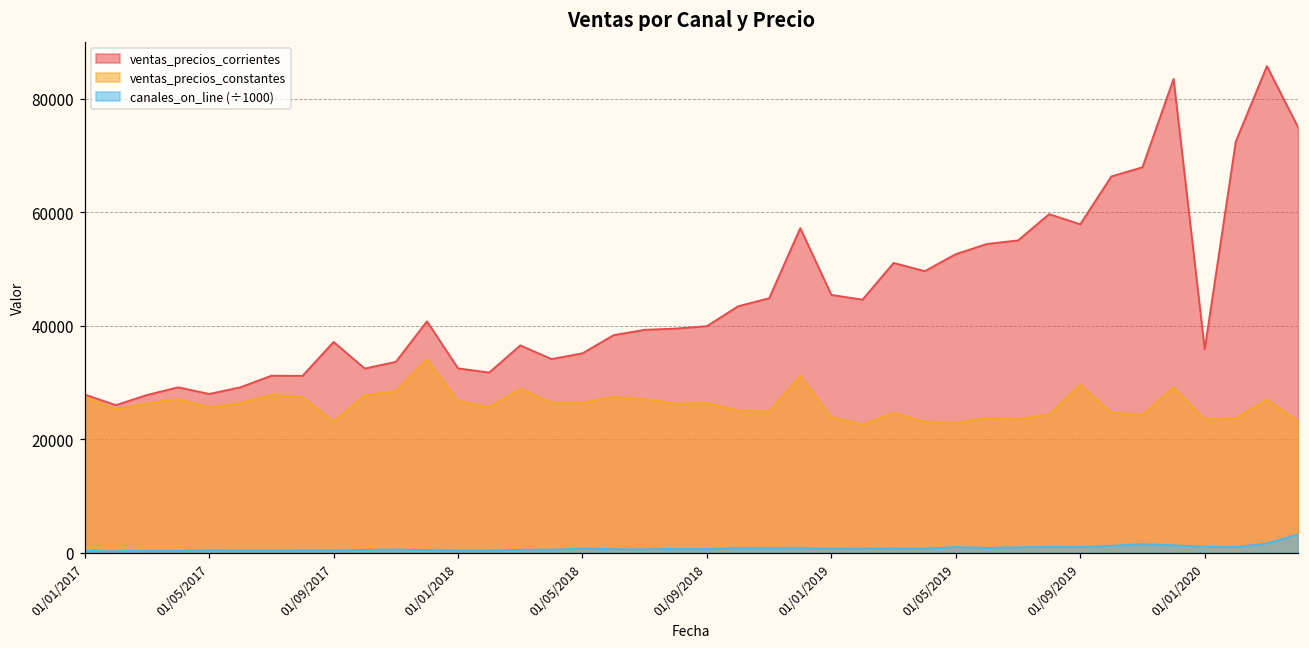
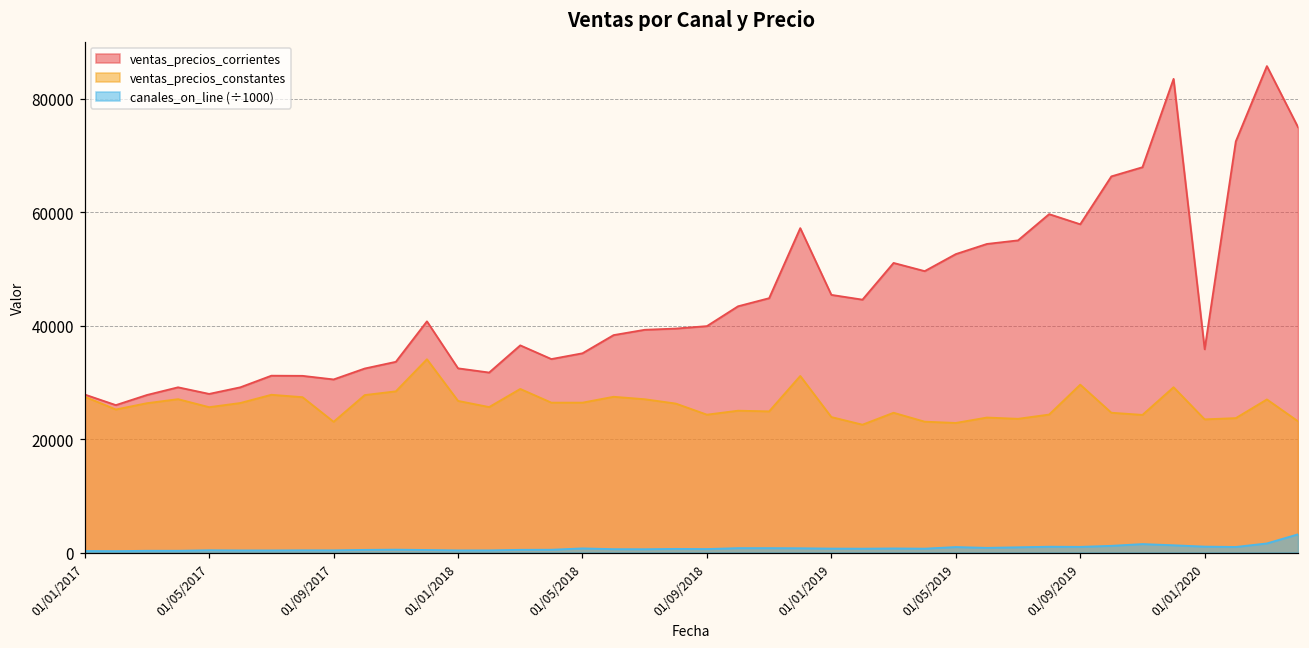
  {
    "ventas_precios_corrientes": {
      "01/05/2017": 28000,
-     "01/09/2017": 37000,
+     "01/09/2017": 31000,
      "01/01/2018": 32000,
      "01/05/2018": 35000,
      "01/09/2018": 40000,
      "01/01/2019": 45000,
      "01/05/2019": 53000,
      "01/09/2019": 58000,
      "01/01/2020": 36000
    },
    "ventas_precios_constantes": {
      "01/05/2017": 26000,
      "01/09/2017": 23000,
      "01/01/2018": 27000,
      "01/05/2018": 26000,
-     "01/09/2018": 26000,
+     "01/09/2018": 24000,
      "01/01/2019": 24000,
      "01/05/2019": 23000,
      "01/09/2019": 30000,
      "01/01/2020": 23000
    },
    "canales_on_line (÷1000)": {
      "01/01/2017": 0,
      "01/05/2017": 0,
      "01/09/2017": 0,
      "01/01/2018": 0,
      "01/05/2018": 1000,
      "01/09/2018": 1000,
      "01/01/2019": 1000,
      "01/05/2019": 1000,
      "01/09/2019": 1000,
      "01/01/2020": 1000
    }
  }
